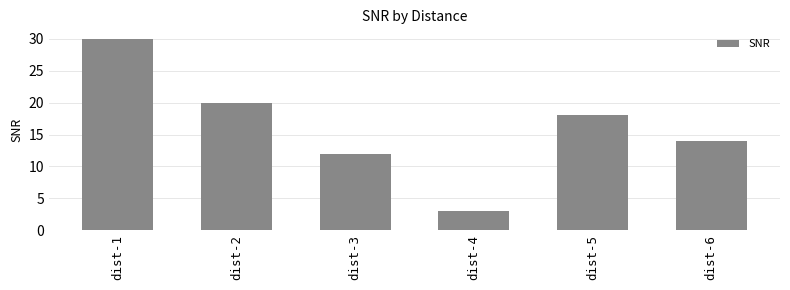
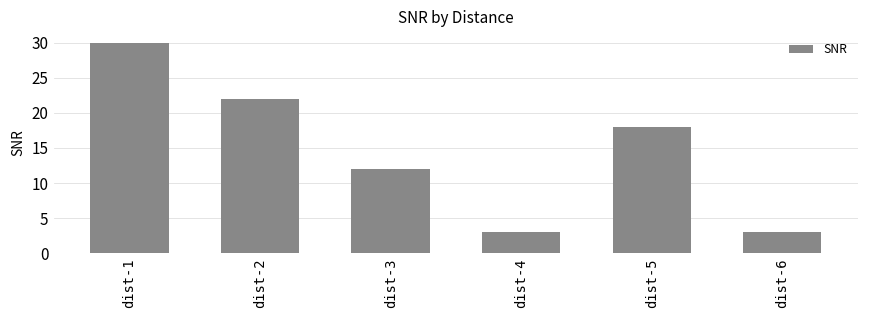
  {
    "dist-1": 30,
-   "dist-2": 20,
+   "dist-2": 22,
    "dist-3": 12,
    "dist-4": 3,
    "dist-5": 18,
-   "dist-6": 14
+   "dist-6": 3
  }
